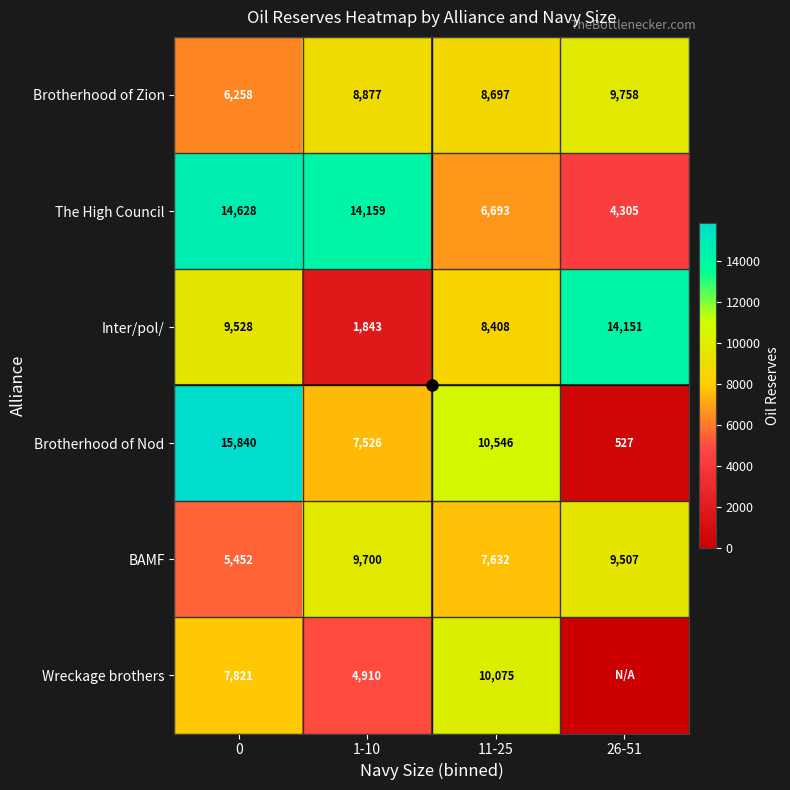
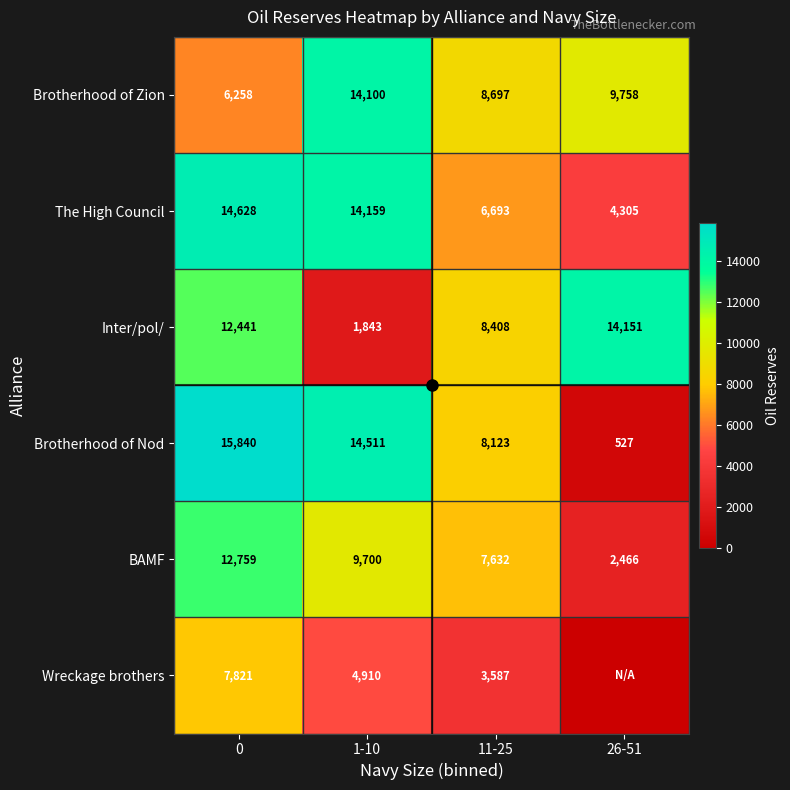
  {
    "Brotherhood of Zion": {
      "0": "6,258",
-     "1-10": "8,877",
+     "1-10": "14,100",
      "11-25": "8,697",
      "26-51": "9,758"
    },
    "The High Council": {
      "0": "14,628",
      "1-10": "14,159",
      "11-25": "6,693",
      "26-51": "4,305"
    },
    "Inter/pol/": {
-     "0": "9,528",
+     "0": "12,441",
      "1-10": "1,843",
      "11-25": "8,408",
      "26-51": "14,151"
    },
    "Brotherhood of Nod": {
      "0": "15,840",
-     "1-10": "7,526",
-     "11-25": "10,546",
+     "1-10": "14,511",
+     "11-25": "8,123",
      "26-51": "527"
    },
    "BAMF": {
-     "0": "5,452",
+     "0": "12,759",
      "1-10": "9,700",
      "11-25": "7,632",
-     "26-51": "9,507"
+     "26-51": "2,466"
    },
    "Wreckage brothers": {
      "0": "7,821",
      "1-10": "4,910",
-     "11-25": "10,075"
+     "11-25": "3,587"
    }
  }
